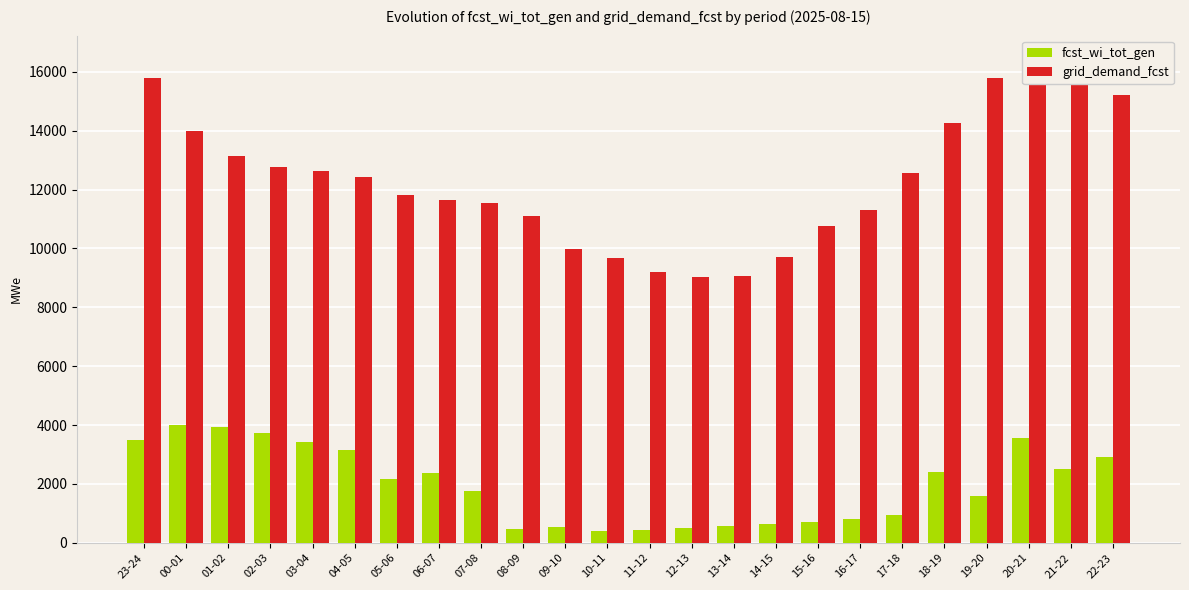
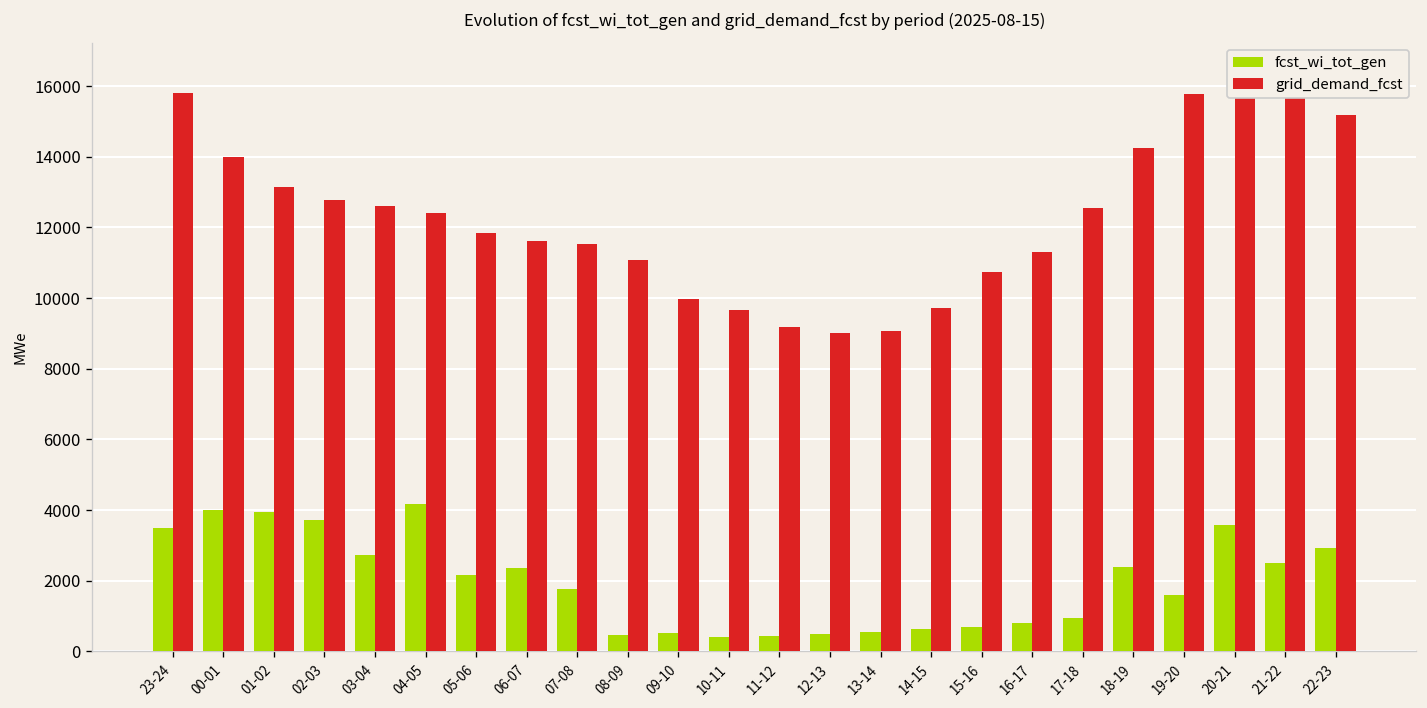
  {
    "fcst_wi_tot_gen": {
      "23-24": 3500,
      "00-01": 4000,
      "01-02": 3900,
      "02-03": 3700,
-     "03-04": 3400,
-     "04-05": 3100,
+     "03-04": 2700,
+     "04-05": 4200,
      "05-06": 2200,
      "06-07": 2400,
      "07-08": 1800,
      "08-09": 500,
      "09-10": 500,
      "10-11": 400,
      "11-12": 400,
      "12-13": 500,
      "13-14": 600,
      "14-15": 600,
      "15-16": 700,
      "16-17": 800,
      "17-18": 1000,
      "18-19": 2400,
      "19-20": 1600,
      "20-21": 3600,
      "21-22": 2500,
      "22-23": 2900
    },
    "grid_demand_fcst": {
      "23-24": 15800,
      "00-01": 14000,
      "01-02": 13100,
      "02-03": 12800,
      "03-04": 12600,
      "04-05": 12400,
      "05-06": 11800,
      "06-07": 11600,
      "07-08": 11500,
      "08-09": 11100,
      "09-10": 10000,
      "10-11": 9700,
      "11-12": 9200,
      "12-13": 9000,
      "13-14": 9100,
      "14-15": 9700,
      "15-16": 10800,
      "16-17": 11300,
      "17-18": 12600,
      "18-19": 14300,
      "19-20": 15800,
      "22-23": 15200
    }
  }
